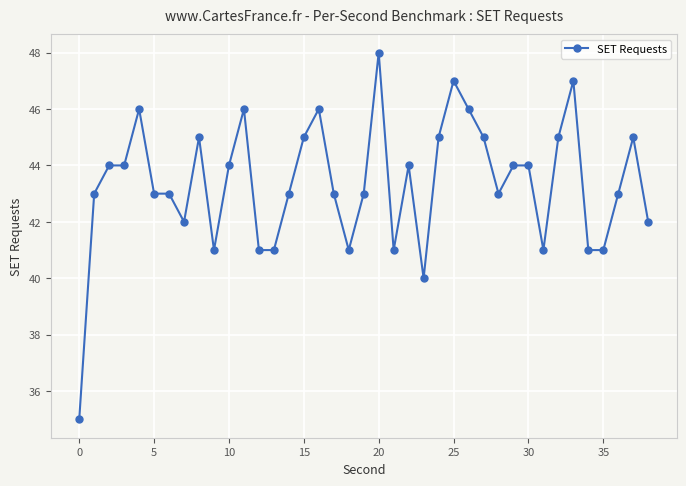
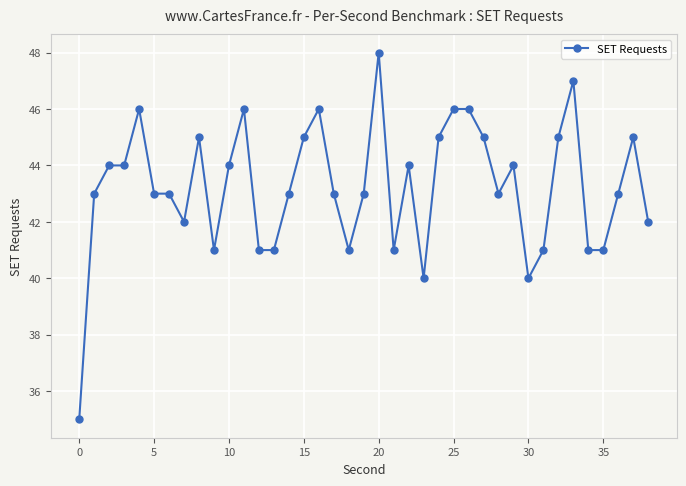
  {
    "0": 35,
    "5": 43,
    "10": 44,
    "15": 45,
    "20": 48,
-   "25": 47,
-   "30": 44,
+   "25": 46,
+   "30": 40,
    "35": 41
  }
